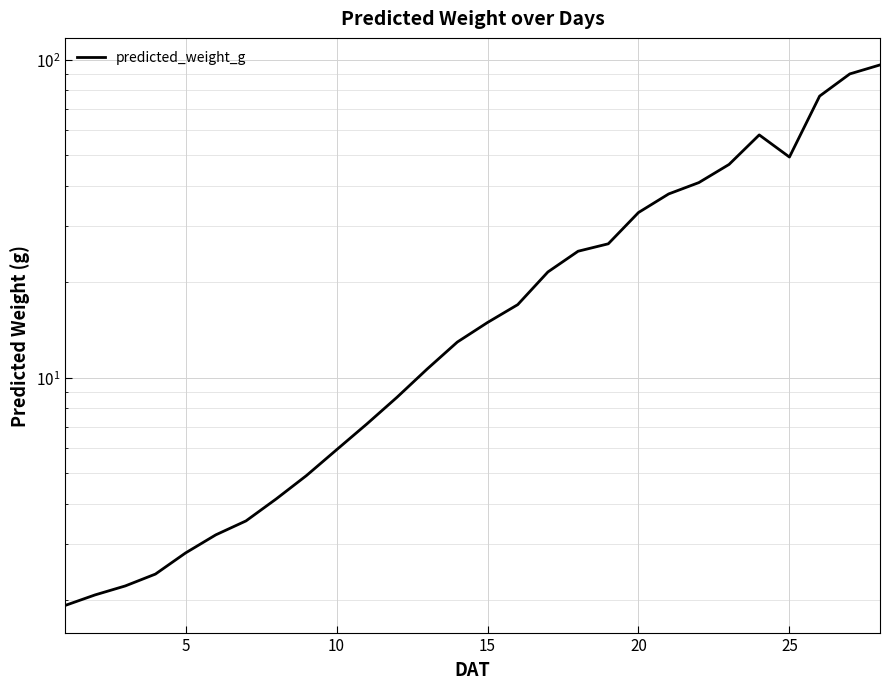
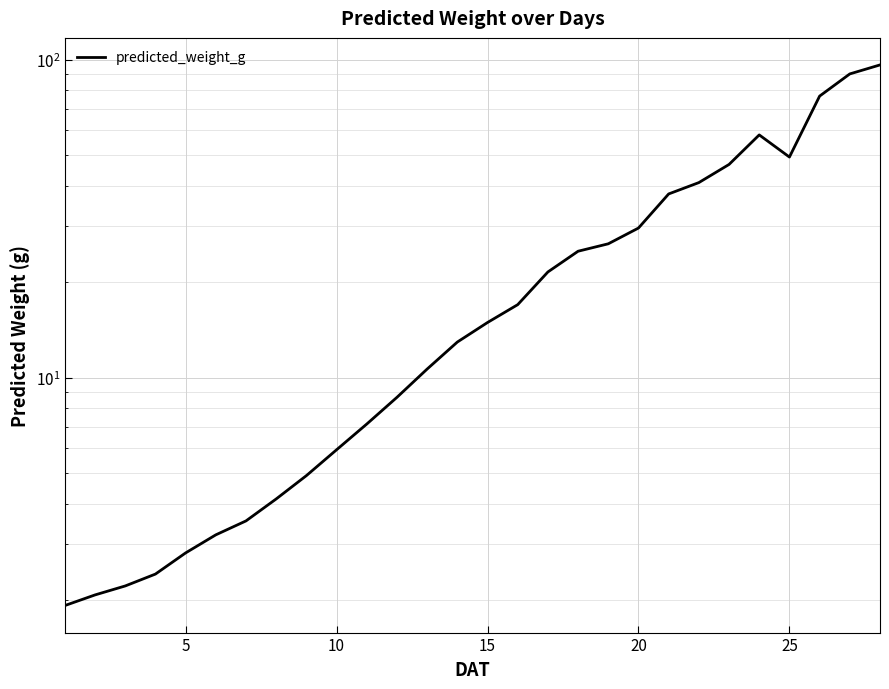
  {
    "5": 2.8,
    "10": 6,
    "15": 15,
-   "20": 33,
+   "20": 30,
    "25": 49
  }
